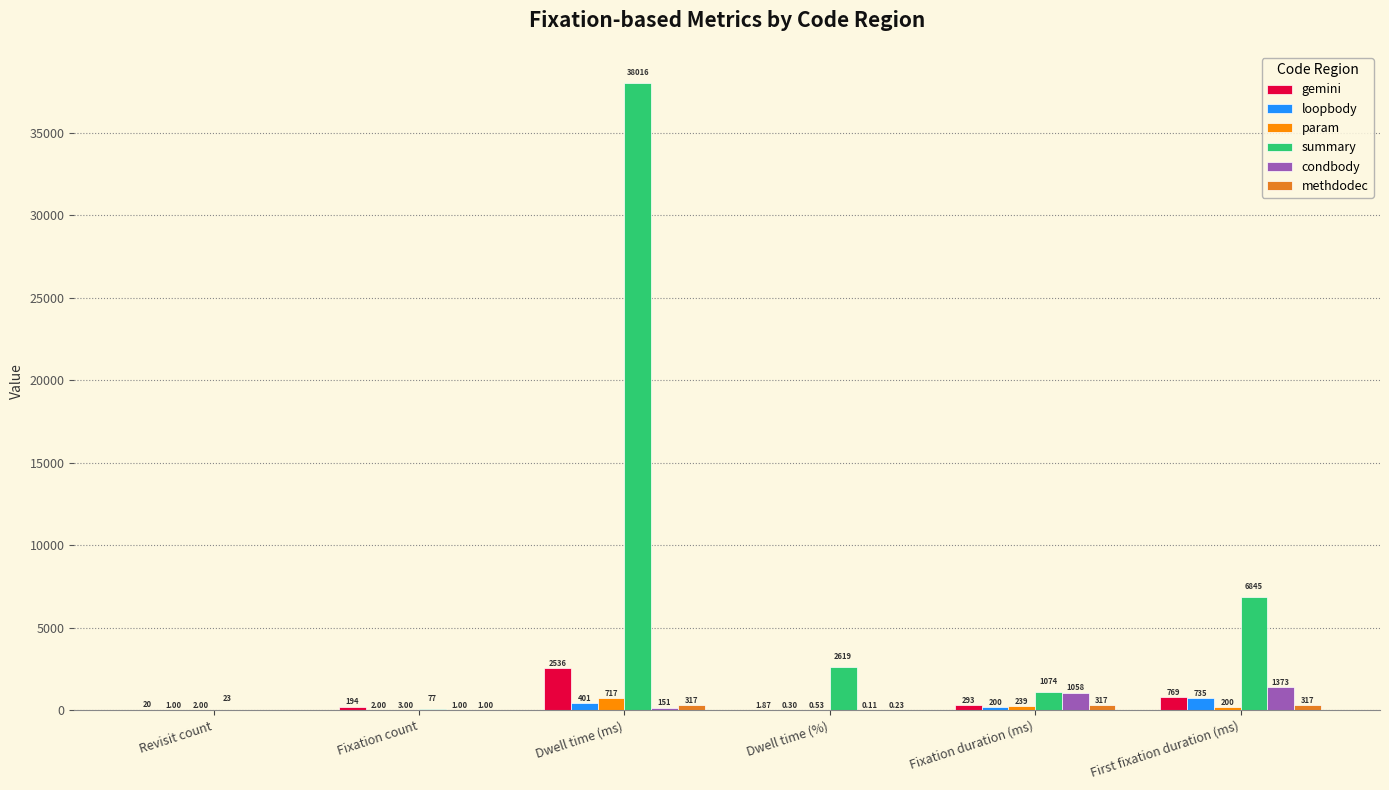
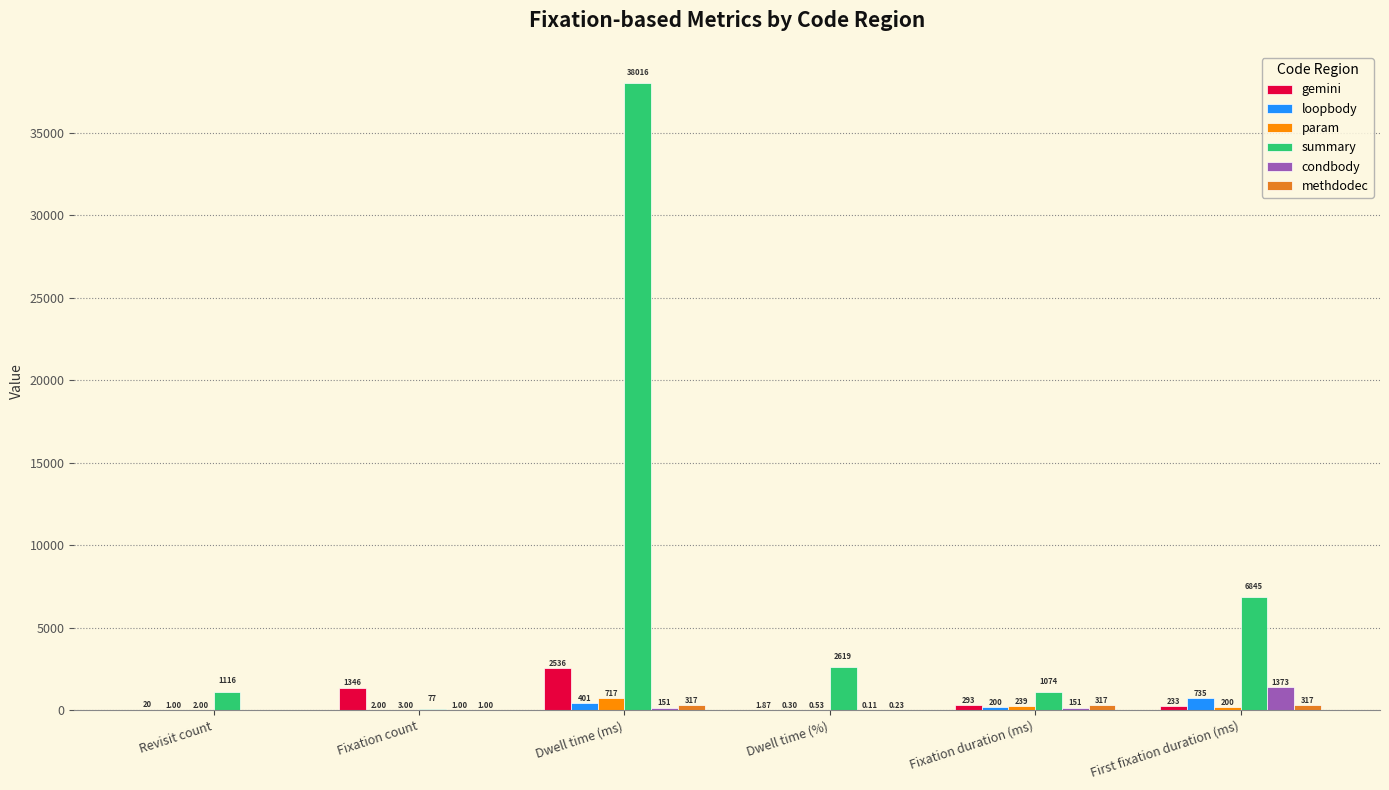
  {
    "gemini": {
      "Revisit count": 20,
-     "Fixation count": 194,
+     "Fixation count": 1346,
      "Dwell time (ms)": 2536,
      "Dwell time (%)": 1.87,
      "Fixation duration (ms)": 293,
-     "First fixation duration (ms)": 769
+     "First fixation duration (ms)": 233
    },
    "loopbody": {
      "Revisit count": 1.00,
      "Fixation count": 2.00,
      "Dwell time (ms)": 401,
      "Dwell time (%)": 0.30,
      "Fixation duration (ms)": 200,
      "First fixation duration (ms)": 735
    },
    "summary": {
-     "Revisit count": 23,
+     "Revisit count": 1116,
      "Fixation count": 77,
      "Dwell time (ms)": 38016,
      "Dwell time (%)": 2619,
      "Fixation duration (ms)": 1074,
      "First fixation duration (ms)": 6845
    },
    "condbody": {
      "Fixation count": 1.00,
      "Dwell time (ms)": 151,
      "Dwell time (%)": 0.11,
-     "Fixation duration (ms)": 1058,
+     "Fixation duration (ms)": 151,
      "First fixation duration (ms)": 1373
    }
  }
